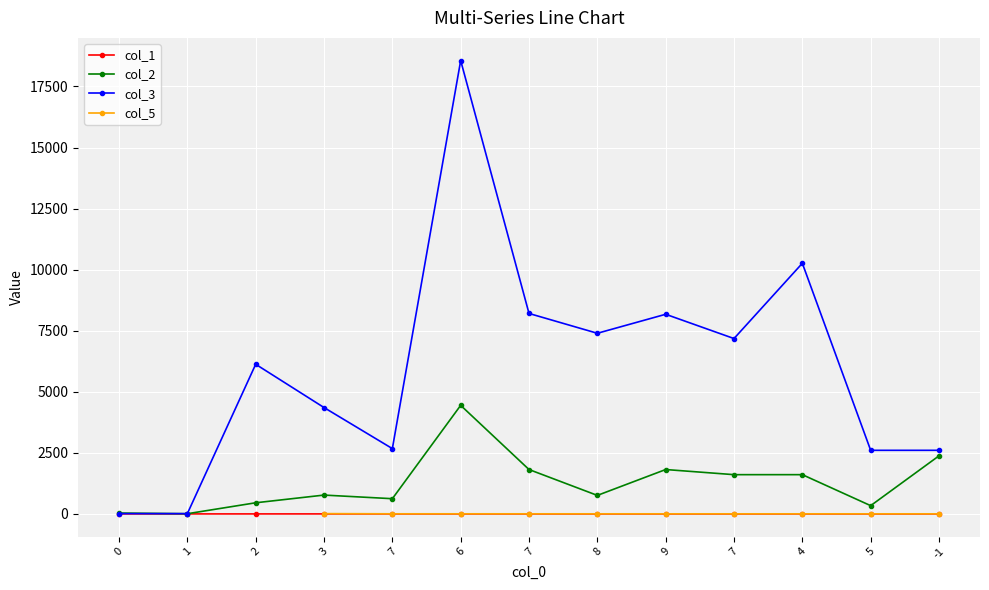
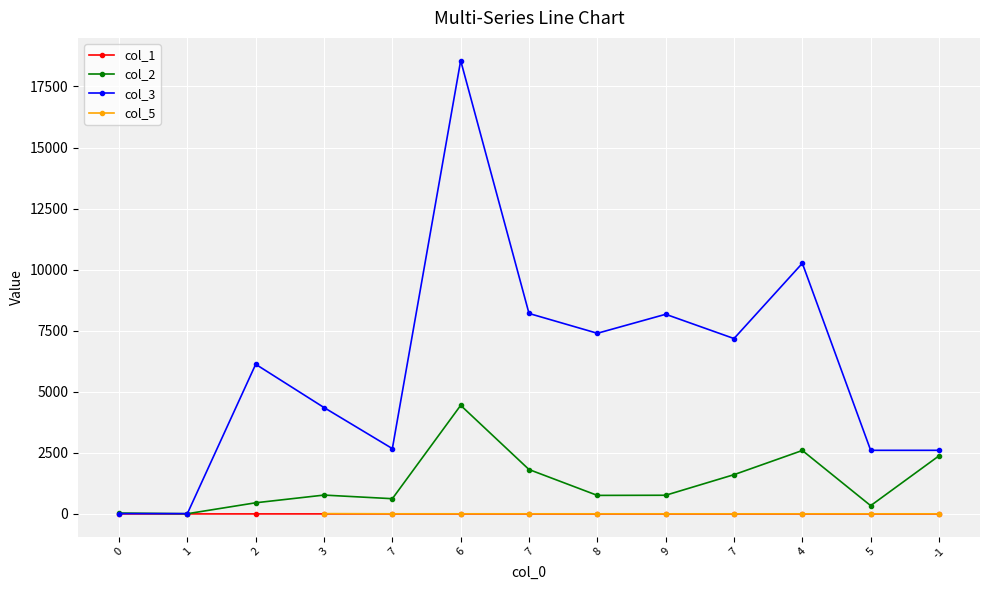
  {
    "col_1": {
      "2": 0
    },
    "col_2": {
      "2": 500,
      "3": 800,
      "6": 4400,
      "8": 800,
-     "9": 1800,
-     "4": 1600,
+     "9": 800,
+     "4": 2600,
      "5": 300,
      "-1": 2400
    },
    "col_3": {
      "2": 6100,
      "3": 4400,
      "6": 18600,
      "8": 7400,
      "9": 8200,
      "4": 10300,
      "5": 2600,
      "-1": 2600
    }
  }
